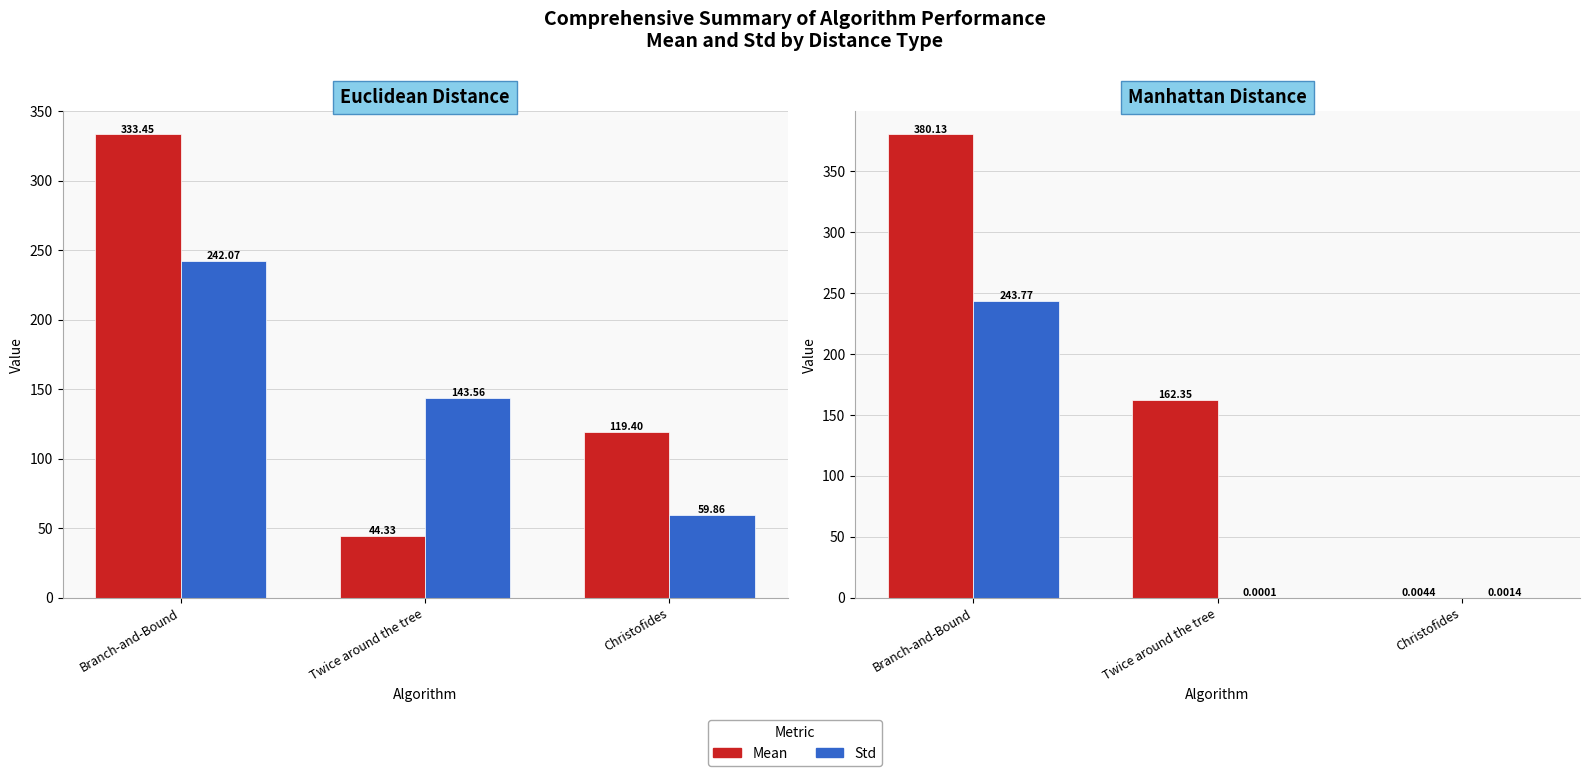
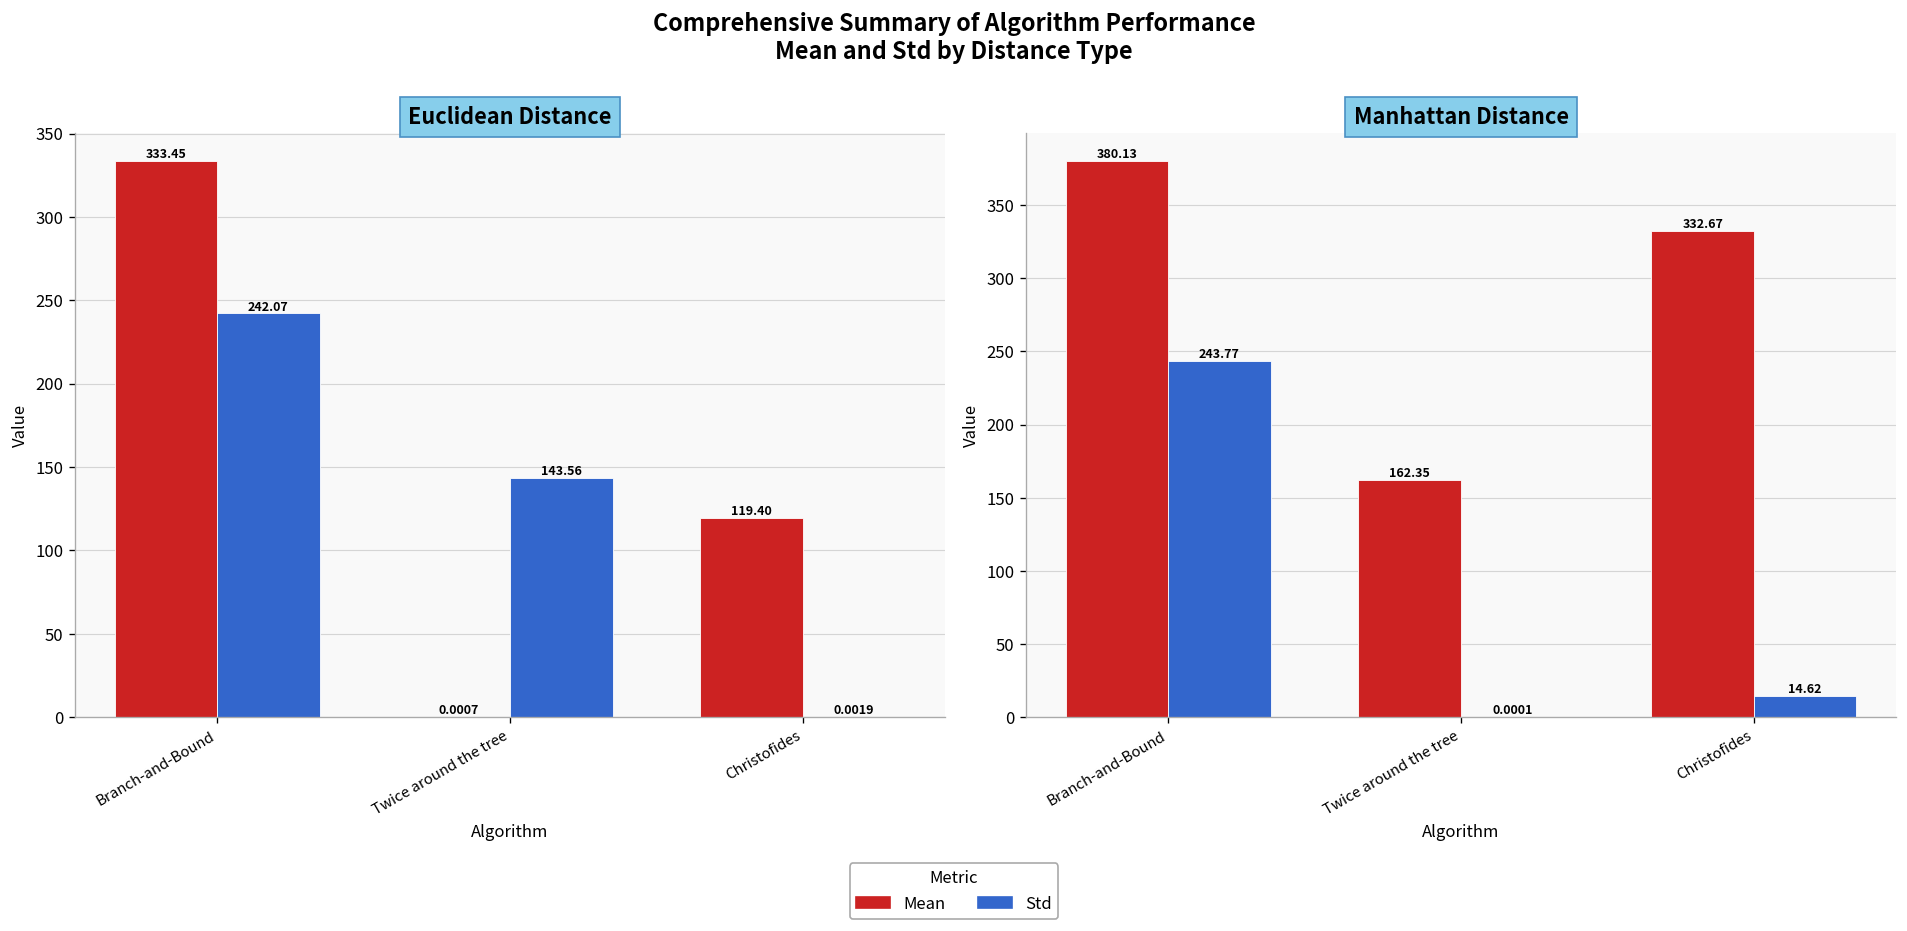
  {
    "Euclidean Distance": {
      "Mean": {
        "Branch-and-Bound": 333.45,
-       "Twice around the tree": 44.33,
+       "Twice around the tree": 0.0007,
        "Christofides": 119.40
      },
      "Std": {
        "Branch-and-Bound": 242.07,
        "Twice around the tree": 143.56,
-       "Christofides": 59.86
+       "Christofides": 0.0019
      }
    },
    "Manhattan Distance": {
      "Mean": {
        "Branch-and-Bound": 380.13,
        "Twice around the tree": 162.35,
-       "Christofides": 0.0044
+       "Christofides": 332.67
      },
      "Std": {
        "Branch-and-Bound": 243.77,
        "Twice around the tree": 0.0001,
-       "Christofides": 0.0014
+       "Christofides": 14.62
      }
    }
  }
